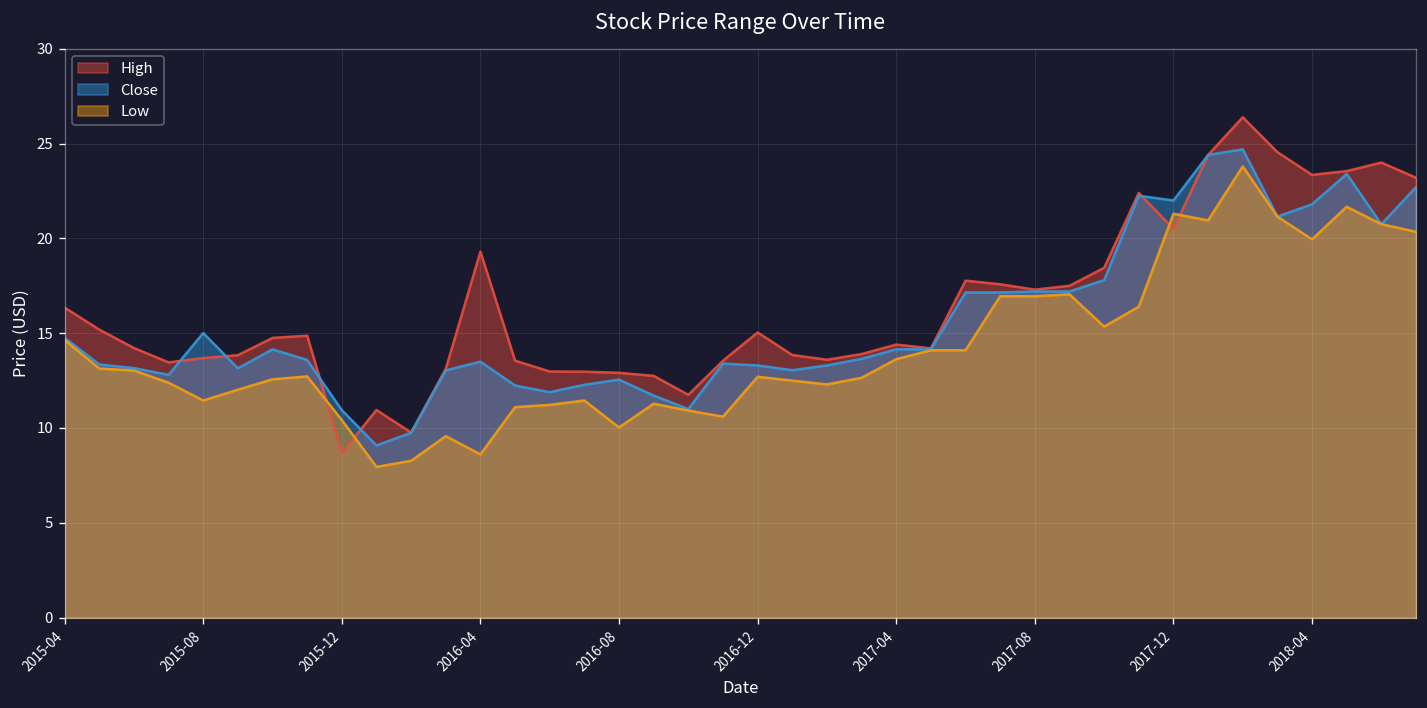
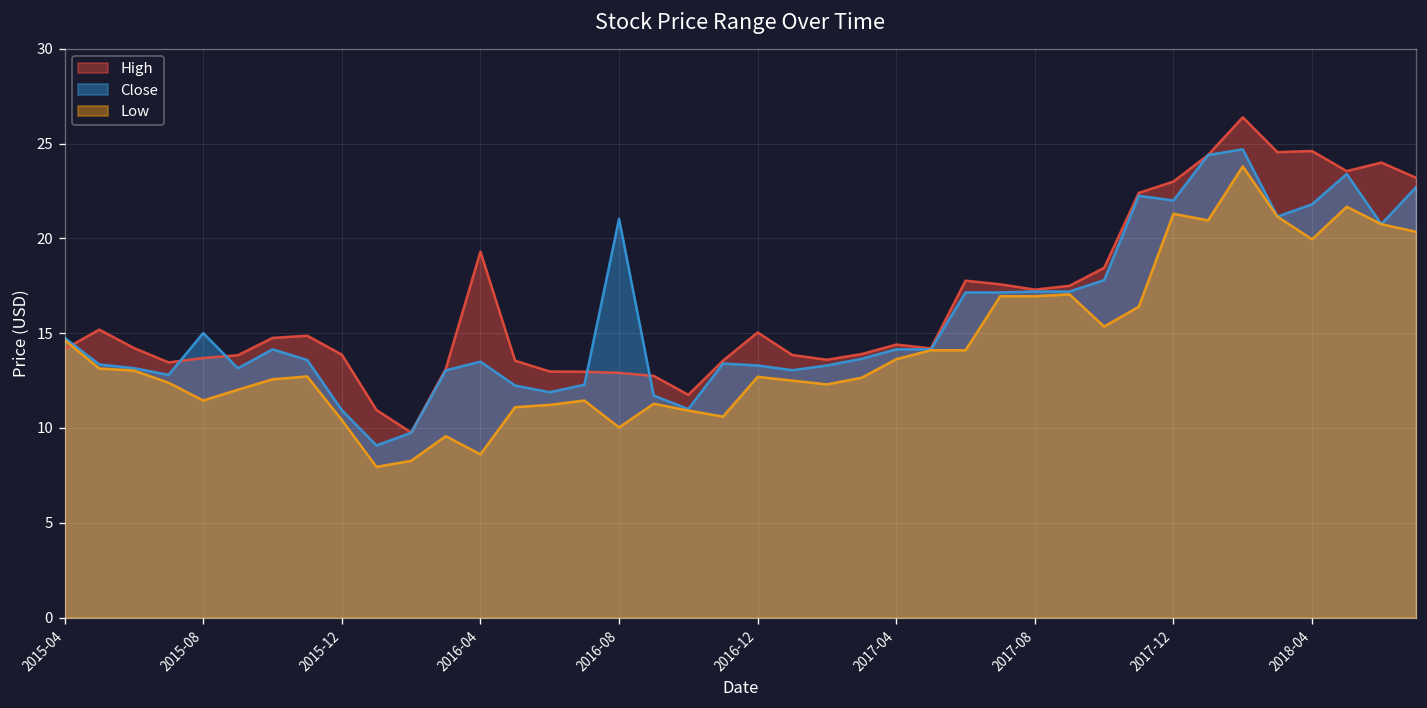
  {
    "High": {
-     "2015-04": 16.4,
+     "2015-04": 14.2,
      "2015-08": 13.7,
-     "2015-12": 8.7,
+     "2015-12": 13.9,
      "2016-04": 19.3,
      "2016-08": 12.9,
      "2016-12": 15.0,
      "2017-04": 14.4,
-     "2017-12": 20.5,
-     "2018-04": 23.4
+     "2017-12": 23.0,
+     "2018-04": 24.6
    },
    "Close": {
      "2015-08": 15.0,
      "2015-12": 10.9,
      "2016-04": 13.5,
-     "2016-08": 12.6,
+     "2016-08": 21.0,
      "2016-12": 13.3,
      "2017-04": 14.2,
      "2017-12": 22.0,
      "2018-04": 21.8
    },
    "Low": {
      "2015-08": 11.5,
      "2015-12": 10.4,
      "2016-04": 8.6,
      "2016-08": 10.0,
      "2016-12": 12.7,
      "2017-04": 13.6,
      "2017-08": 17.0,
      "2017-12": 21.3,
      "2018-04": 20.0
    }
  }
